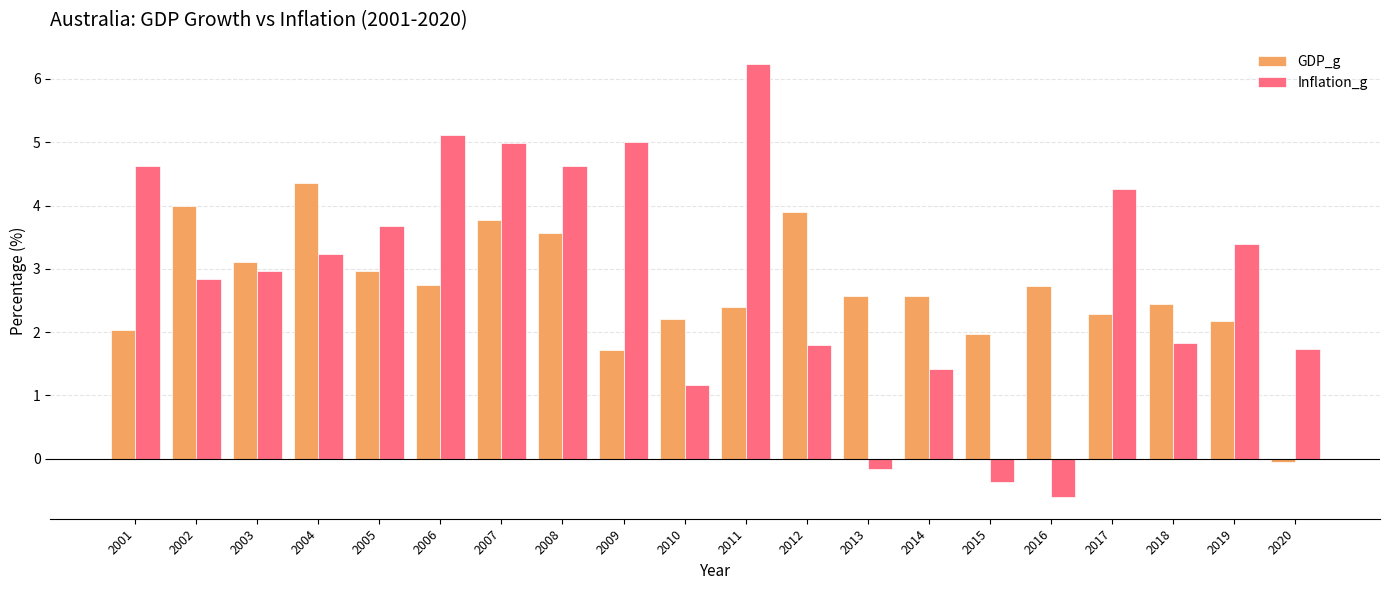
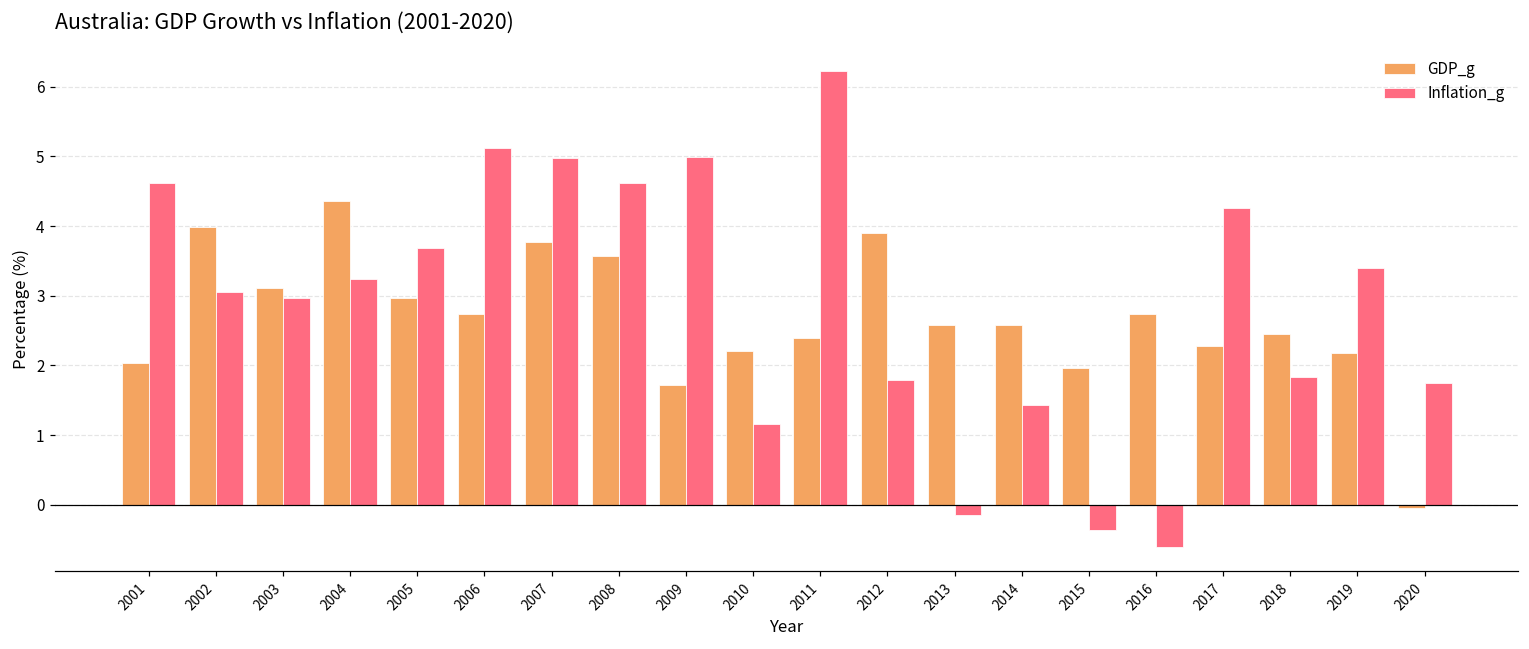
  {
    "GDP_g": {
      "2001": 2.0,
      "2002": 4.0,
      "2003": 3.1,
      "2004": 4.4,
      "2005": 3.0,
      "2006": 2.7,
      "2007": 3.8,
      "2008": 3.6,
      "2009": 1.7,
      "2010": 2.2,
      "2011": 2.4,
      "2012": 3.9,
      "2013": 2.6,
      "2014": 2.6,
      "2015": 2.0,
      "2016": 2.7,
      "2017": 2.3,
      "2018": 2.4,
      "2019": 2.2,
      "2020": -0.1
    },
    "Inflation_g": {
      "2001": 4.6,
-     "2002": 2.8,
+     "2002": 3.1,
      "2003": 3.0,
      "2004": 3.2,
      "2005": 3.7,
      "2006": 5.1,
      "2007": 5.0,
      "2008": 4.6,
      "2009": 5.0,
      "2010": 1.2,
      "2011": 6.2,
      "2012": 1.8,
      "2013": -0.2,
      "2014": 1.4,
      "2015": -0.4,
      "2016": -0.6,
      "2017": 4.3,
      "2018": 1.8,
      "2019": 3.4,
      "2020": 1.7
    }
  }
